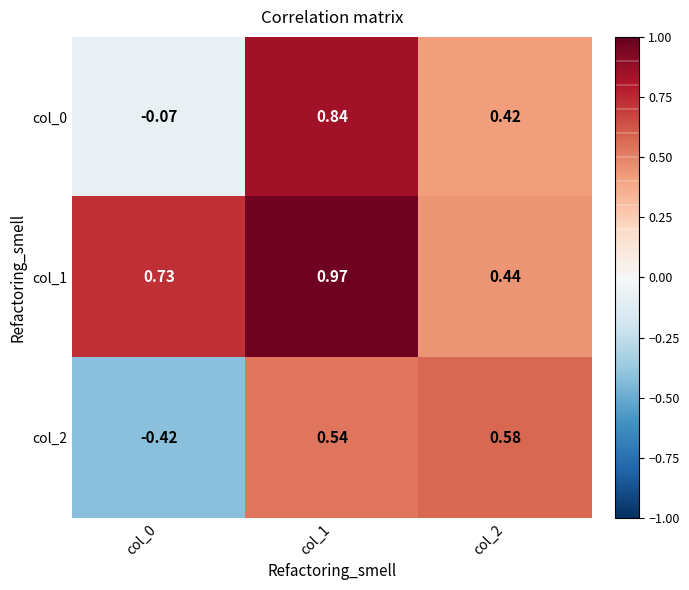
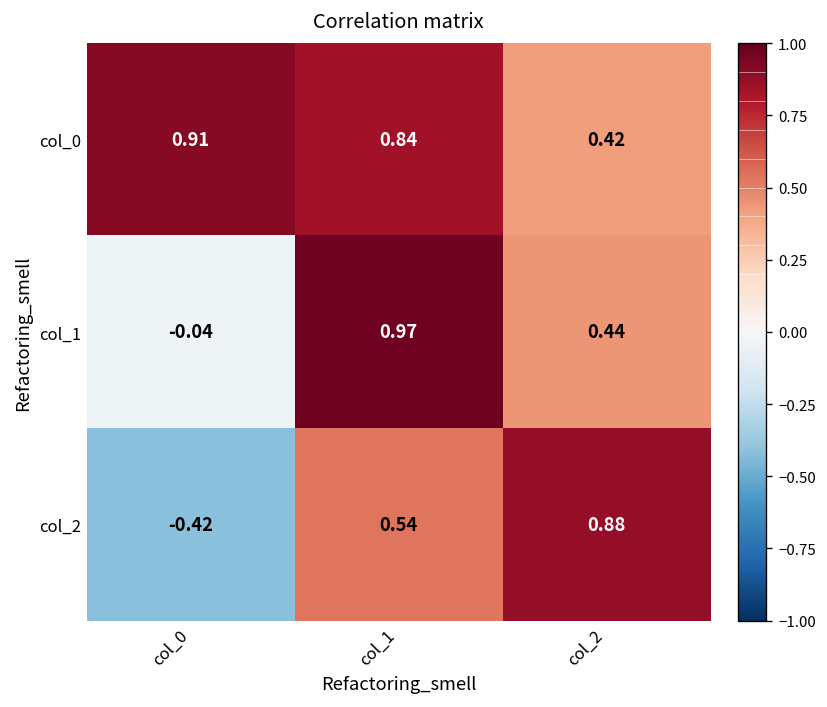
  {
    "col_0": {
-     "col_0": -0.07,
+     "col_0": 0.91,
      "col_1": 0.84,
      "col_2": 0.42
    },
    "col_1": {
-     "col_0": 0.73,
+     "col_0": -0.04,
      "col_1": 0.97,
      "col_2": 0.44
    },
    "col_2": {
      "col_0": -0.42,
      "col_1": 0.54,
-     "col_2": 0.58
+     "col_2": 0.88
    }
  }
